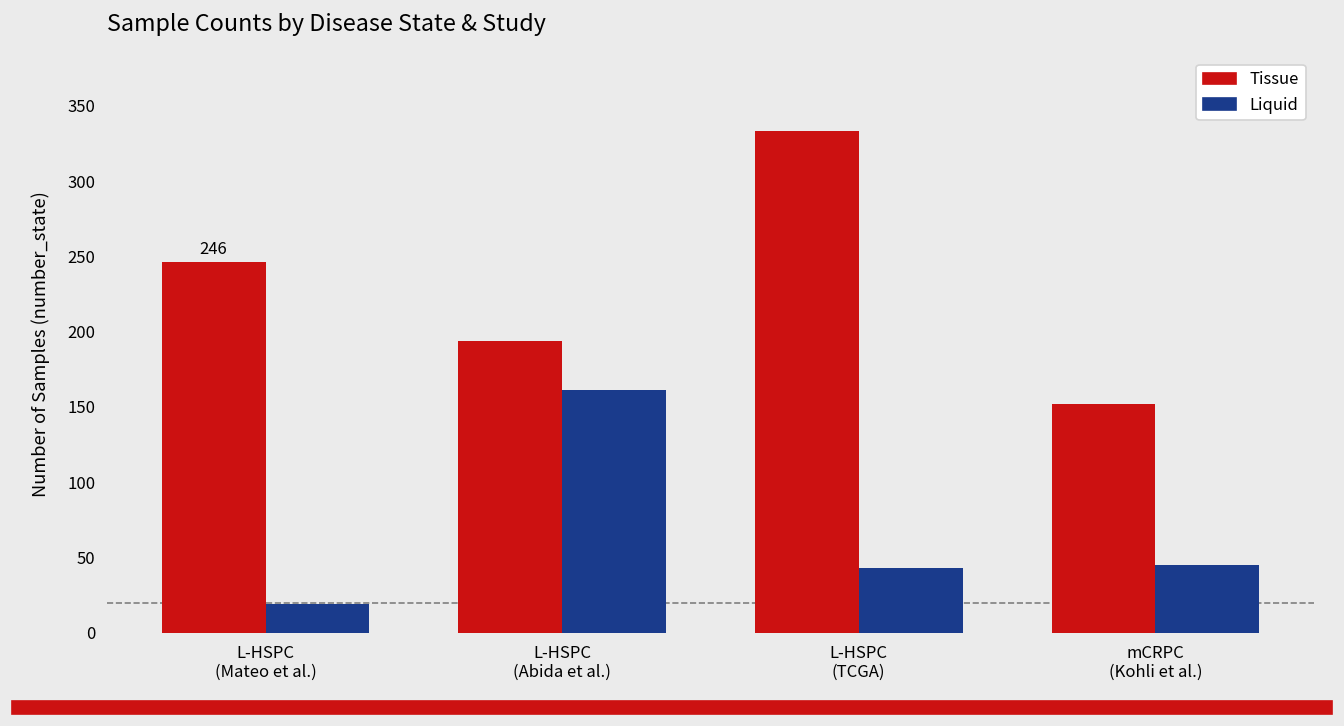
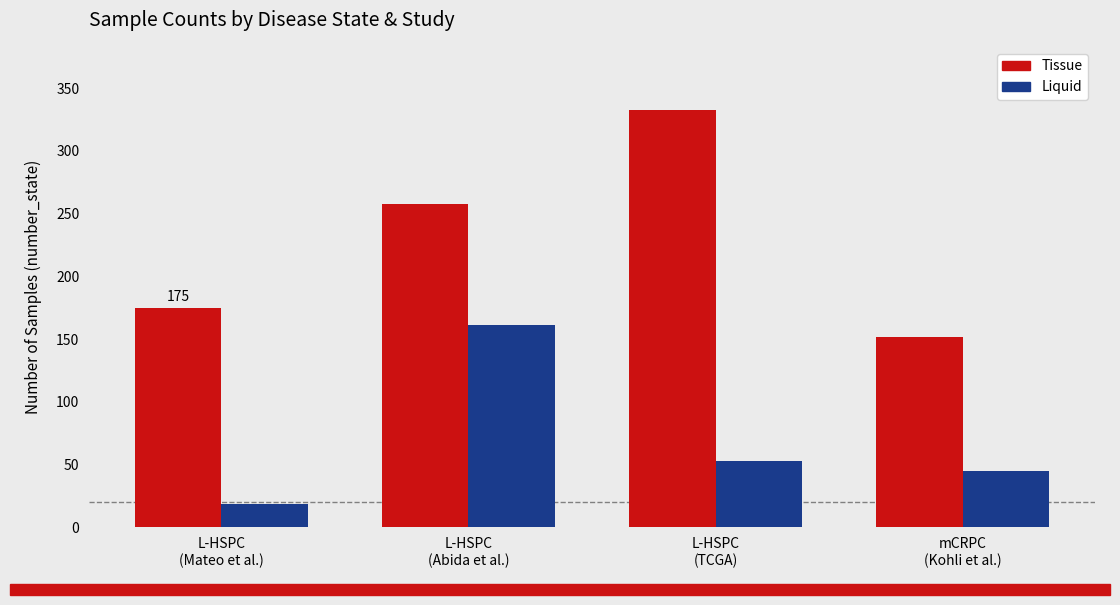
  {
    "Tissue": {
-     "L-HSPC (Mateo et al.)": 246,
-     "L-HSPC (Abida et al.)": 194
+     "L-HSPC (Mateo et al.)": 175,
+     "L-HSPC (Abida et al.)": 258
    },
    "Liquid": {
      "L-HSPC (Mateo et al.)": 19,
      "L-HSPC (Abida et al.)": 161,
-     "L-HSPC (TCGA)": 43,
+     "L-HSPC (TCGA)": 53,
      "mCRPC (Kohli et al.)": 45
    }
  }
